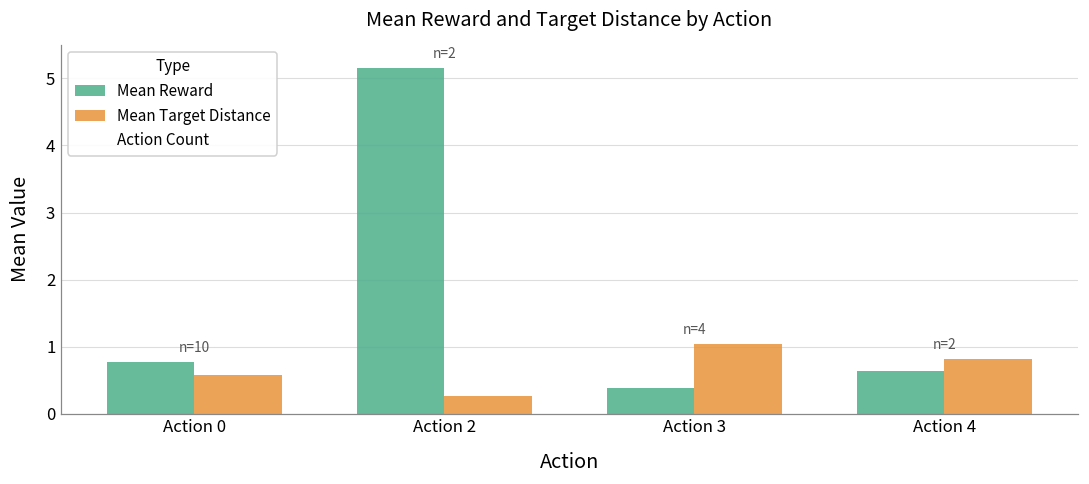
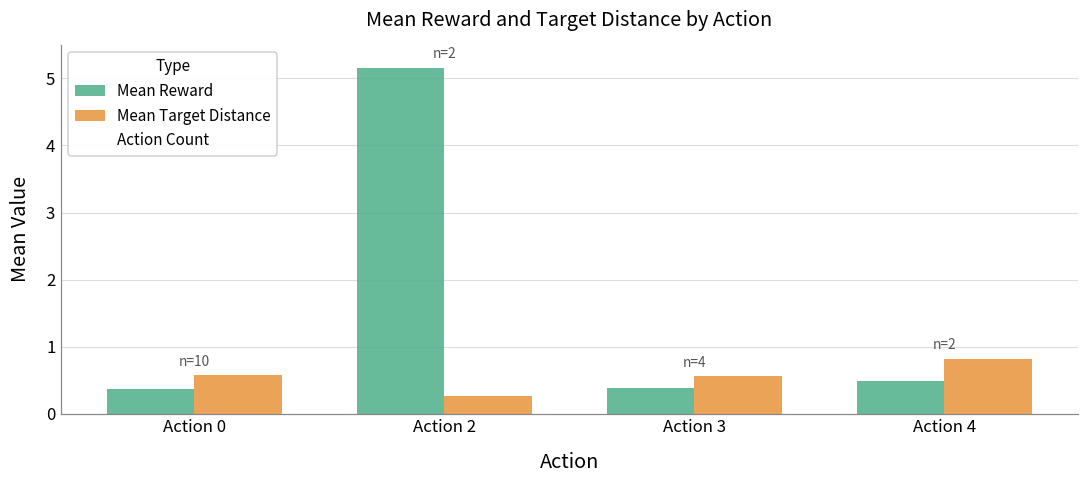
  {
    "Mean Reward": {
-     "Action 0": 0.8,
+     "Action 0": 0.4,
      "Action 2": 5.2,
      "Action 3": 0.4,
-     "Action 4": 0.6
+     "Action 4": 0.5
    },
    "Mean Target Distance": {
      "Action 0": 0.6,
      "Action 2": 0.3,
-     "Action 3": 1.0,
+     "Action 3": 0.6,
      "Action 4": 0.8
    },
    "Action Count": {
      "Action 0": 0.0,
      "Action 2": 0.0,
      "Action 3": 0.0,
      "Action 4": 0.0
    }
  }
